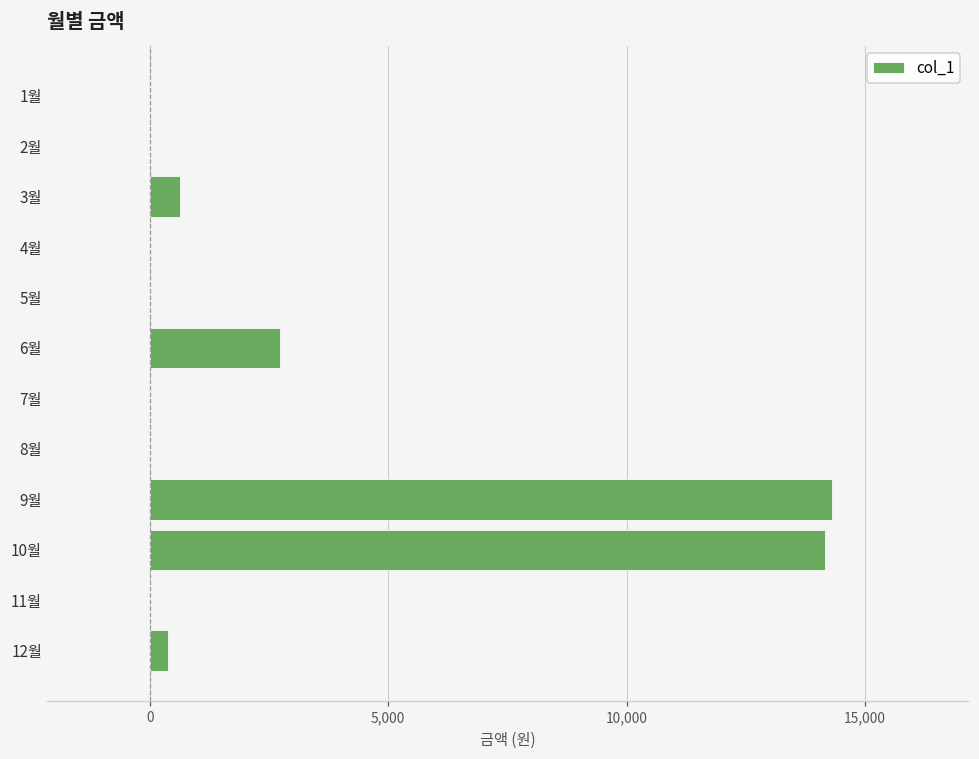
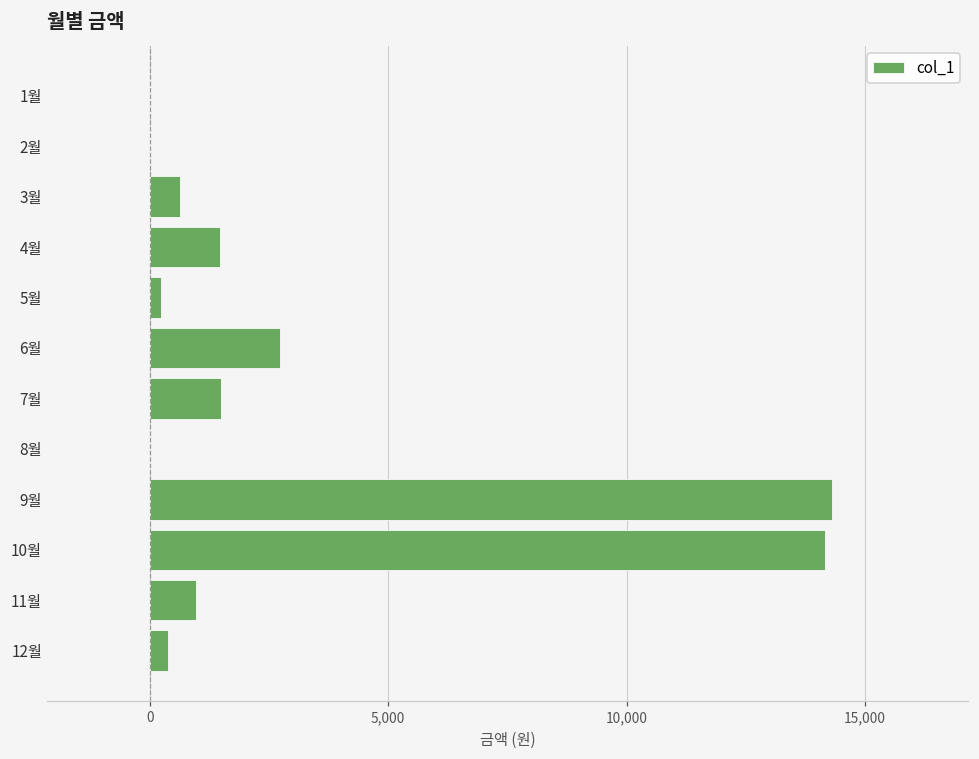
  {
    "1월": "0",
    "2월": "0",
    "3월": "600",
-   "4월": "0",
-   "5월": "0",
+   "4월": "1,500",
+   "5월": "200",
    "6월": "2,700",
-   "7월": "0",
+   "7월": "1,500",
    "8월": "0",
    "9월": "14,300",
    "10월": "14,200",
-   "11월": "0",
+   "11월": "1,000",
    "12월": "400"
  }
